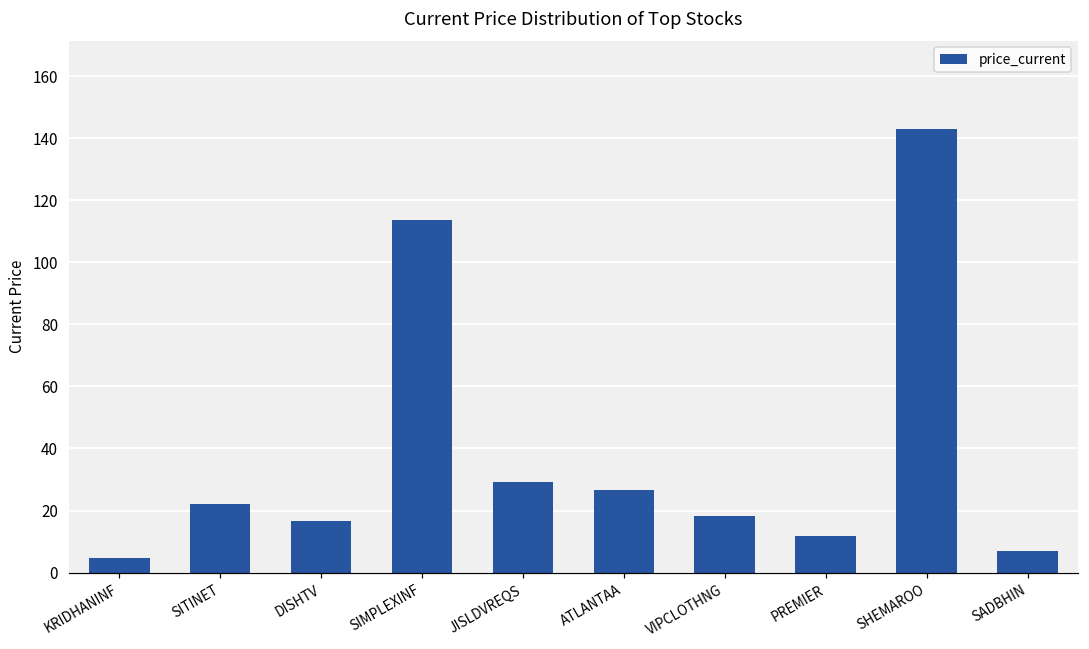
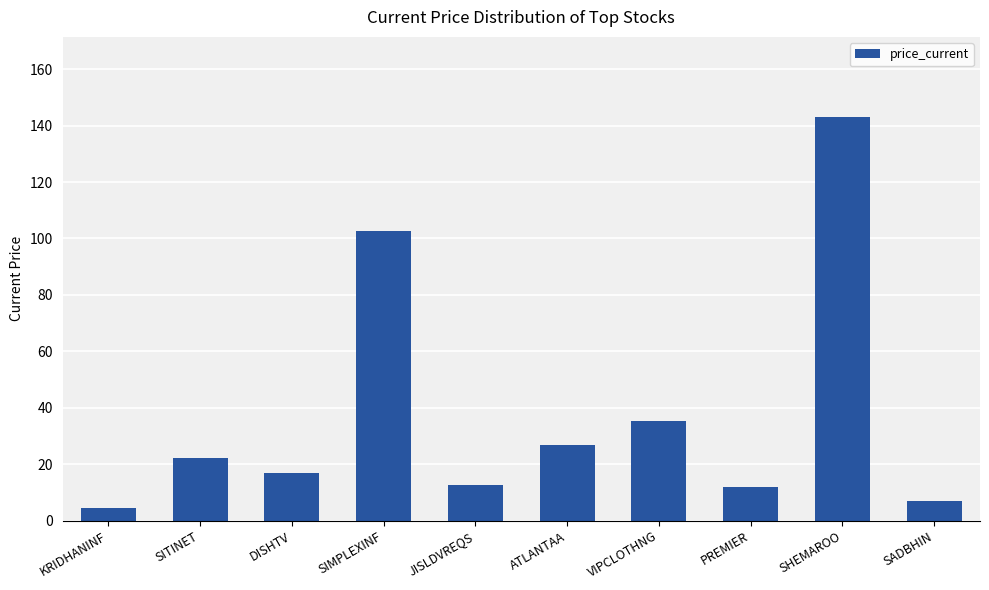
  {
    "KRIDHANINF": 5,
    "SITINET": 22,
    "DISHTV": 17,
-   "SIMPLEXINF": 114,
-   "JISLDVREQS": 29,
+   "SIMPLEXINF": 103,
+   "JISLDVREQS": 12,
    "ATLANTAA": 27,
-   "VIPCLOTHNG": 18,
+   "VIPCLOTHNG": 35,
    "PREMIER": 12,
    "SHEMAROO": 143,
    "SADBHIN": 7
  }
